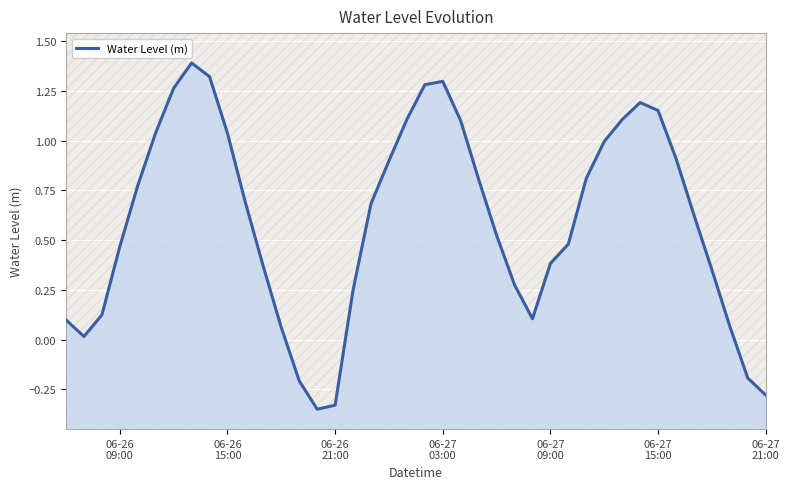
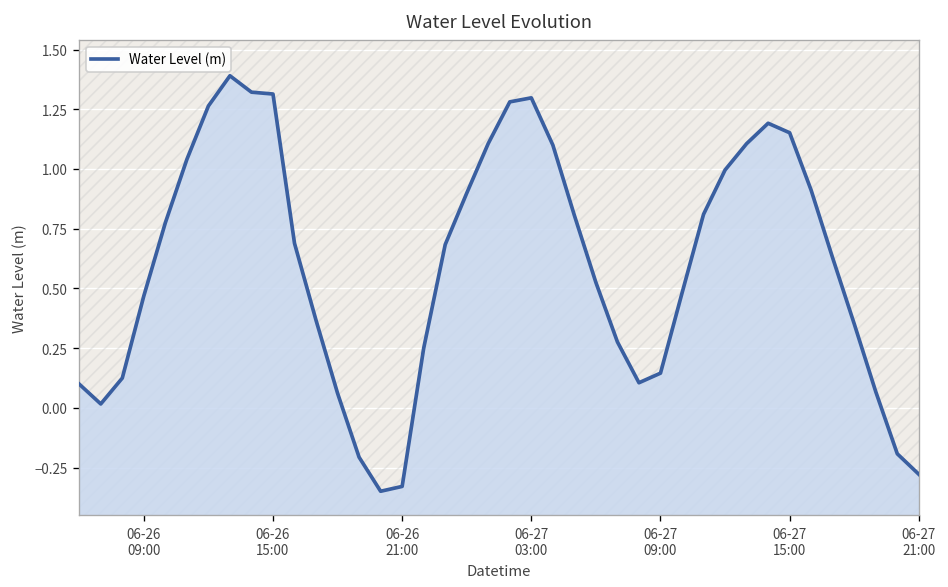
  {
    "Water Level (m)": {
      "06-26 09:00": 0.47,
-     "06-26 15:00": 1.04,
+     "06-26 15:00": 1.31,
      "06-26 21:00": -0.33,
      "06-27 03:00": 1.30,
-     "06-27 09:00": 0.38,
+     "06-27 09:00": 0.15,
      "06-27 15:00": 1.15,
      "06-27 21:00": -0.28
    }
  }
